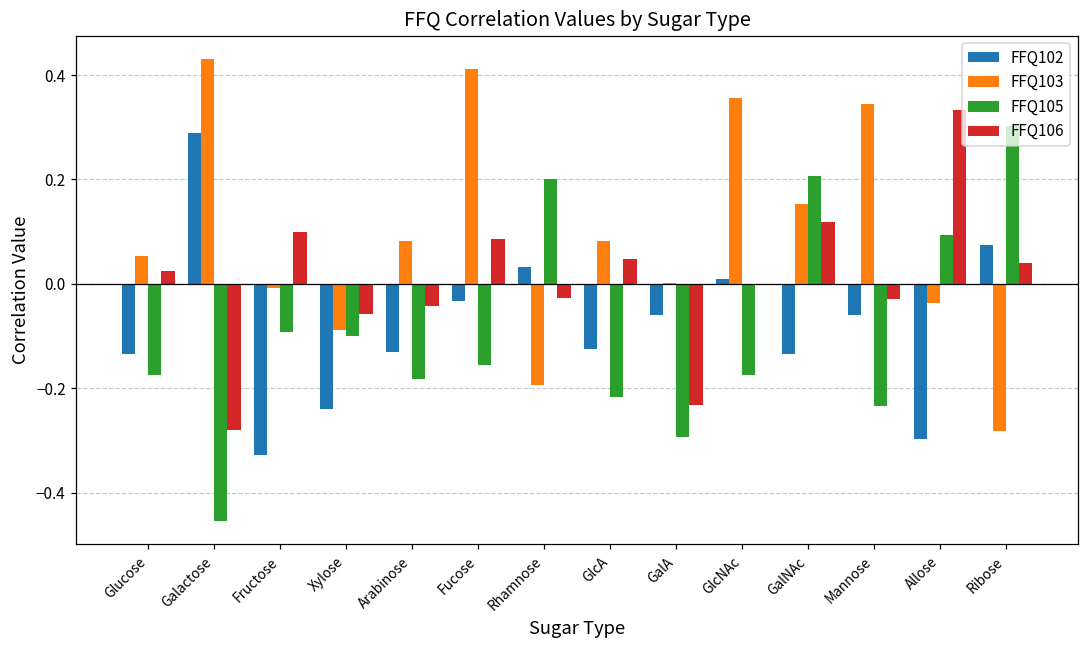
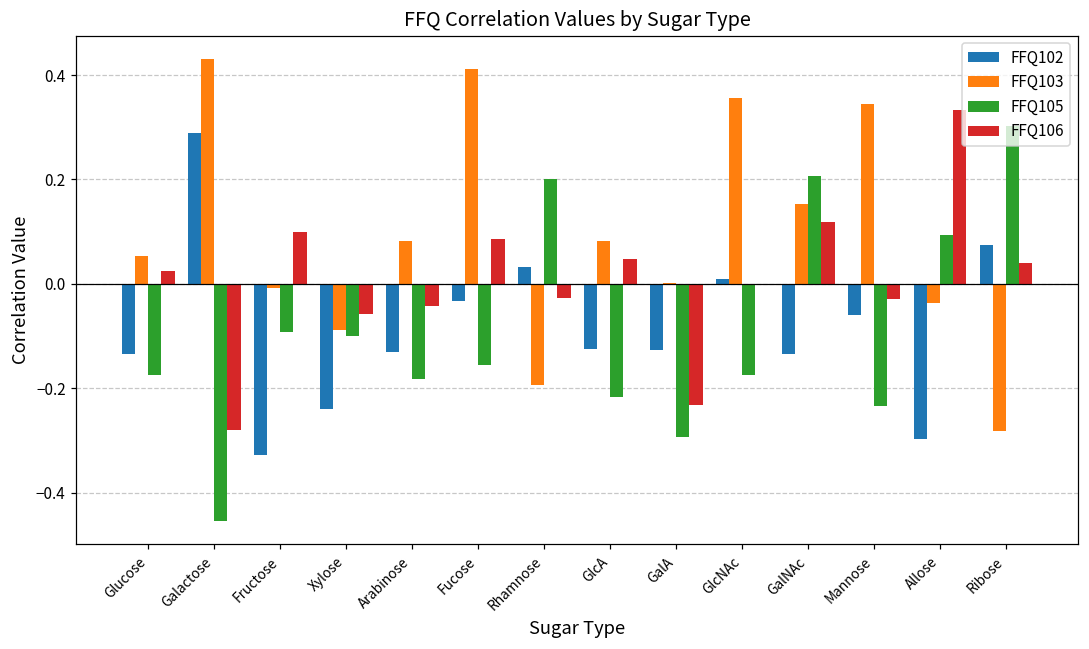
  {
    "FFQ102": {
      "Glucose": -0.13,
      "Galactose": 0.29,
      "Fructose": -0.33,
      "Xylose": -0.24,
      "Arabinose": -0.13,
      "Fucose": -0.03,
      "Rhamnose": 0.03,
      "GlcA": -0.12,
-     "GalA": -0.06,
+     "GalA": -0.13,
      "GlcNAc": 0.01,
      "GalNAc": -0.13,
      "Mannose": -0.06,
      "Allose": -0.30,
      "Ribose": 0.07
    },
    "FFQ103": {
      "Glucose": 0.05,
      "Galactose": 0.43,
      "Fructose": -0.01,
      "Xylose": -0.09,
      "Arabinose": 0.08,
      "Fucose": 0.41,
      "Rhamnose": -0.19,
      "GlcA": 0.08,
      "GlcNAc": 0.36,
      "GalNAc": 0.15,
      "Mannose": 0.34,
      "Allose": -0.04,
      "Ribose": -0.28
    },
    "FFQ105": {
      "Glucose": -0.17,
      "Galactose": -0.45,
      "Fructose": -0.09,
      "Xylose": -0.10,
      "Arabinose": -0.18,
      "Fucose": -0.16,
      "Rhamnose": 0.20,
      "GlcA": -0.22,
      "GalA": -0.29,
      "GlcNAc": -0.17,
      "GalNAc": 0.21,
      "Mannose": -0.23,
      "Allose": 0.09
    },
    "FFQ106": {
      "Glucose": 0.02,
      "Galactose": -0.28,
      "Fructose": 0.10,
      "Xylose": -0.06,
      "Arabinose": -0.04,
      "Fucose": 0.09,
      "Rhamnose": -0.03,
      "GlcA": 0.05,
      "GalA": -0.23,
      "GalNAc": 0.12,
      "Mannose": -0.03,
      "Allose": 0.33,
      "Ribose": 0.04
    }
  }
